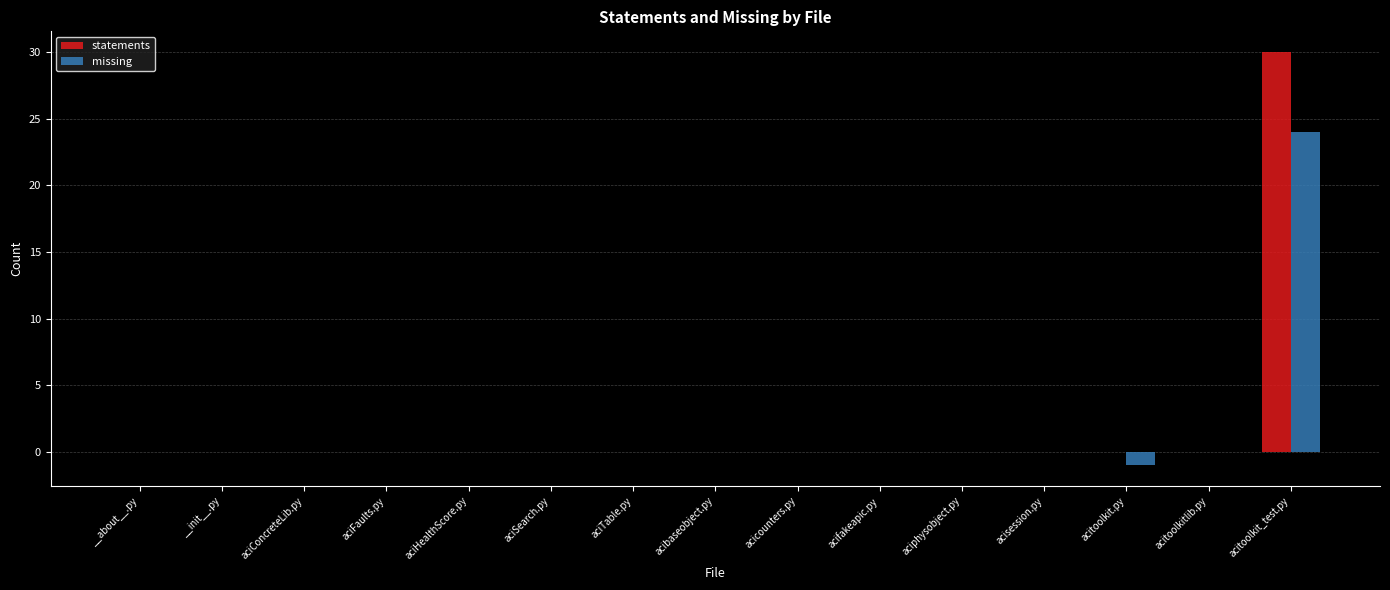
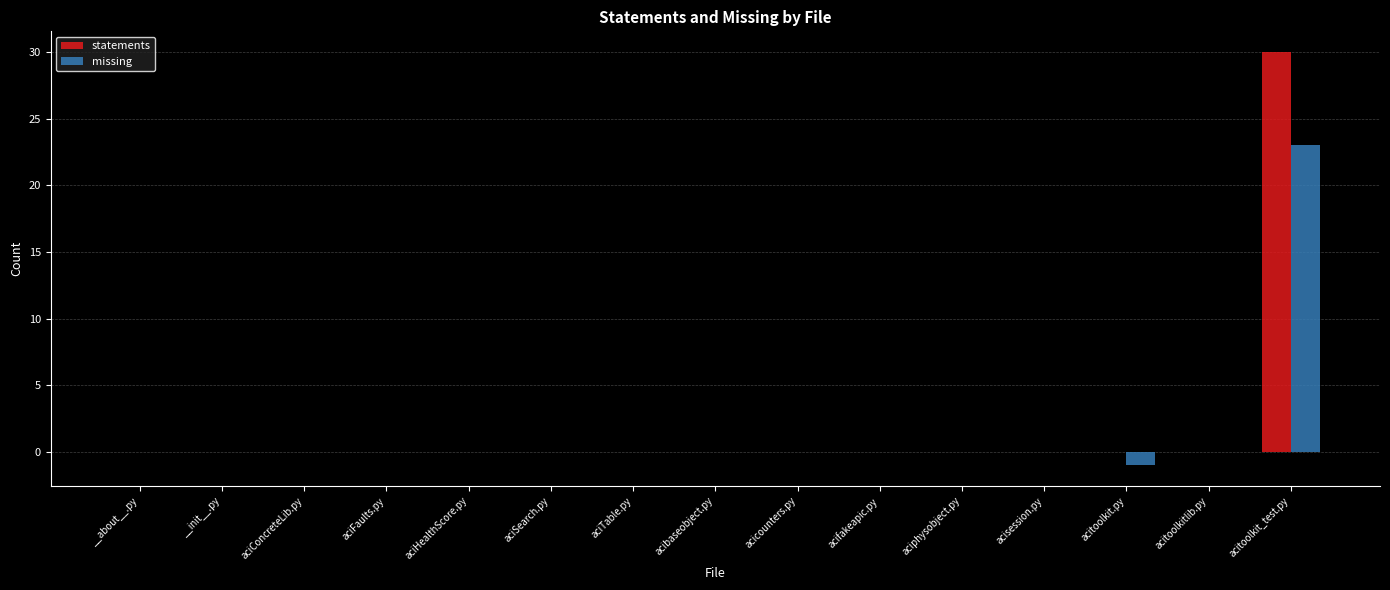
  {
    "statements": {
      "__about__.py": 0,
      "__init__.py": 0,
      "aciConcreteLib.py": 0,
      "aciFaults.py": 0,
      "aciHealthScore.py": 0,
      "aciSearch.py": 0,
      "aciTable.py": 0,
      "acibaseobject.py": 0,
      "acicounters.py": 0,
      "acifakeapic.py": 0,
      "aciphysobject.py": 0,
      "acisession.py": 0,
      "acitoolkit.py": 0,
      "acitoolkitlib.py": 0,
      "acitoolkit_test.py": 30
    },
    "missing": {
      "__about__.py": 0,
      "__init__.py": 0,
      "aciConcreteLib.py": 0,
      "aciFaults.py": 0,
      "aciHealthScore.py": 0,
      "aciSearch.py": 0,
      "aciTable.py": 0,
      "acibaseobject.py": 0,
      "acicounters.py": 0,
      "acifakeapic.py": 0,
      "aciphysobject.py": 0,
      "acisession.py": 0,
      "acitoolkit.py": -1,
      "acitoolkitlib.py": 0,
-     "acitoolkit_test.py": 24
+     "acitoolkit_test.py": 23
    }
  }
